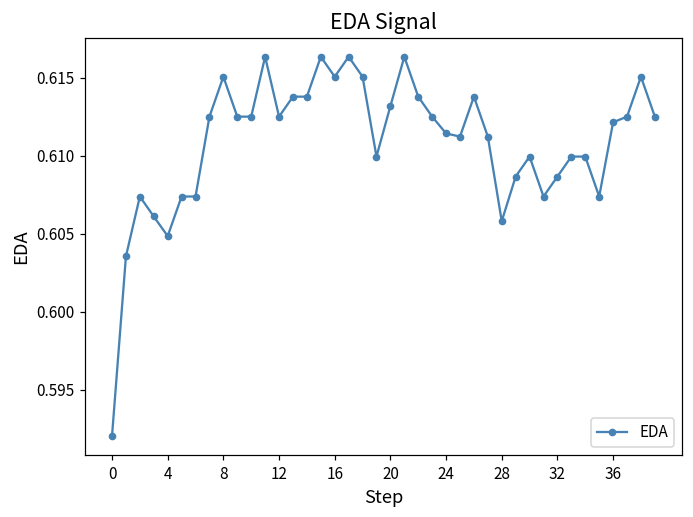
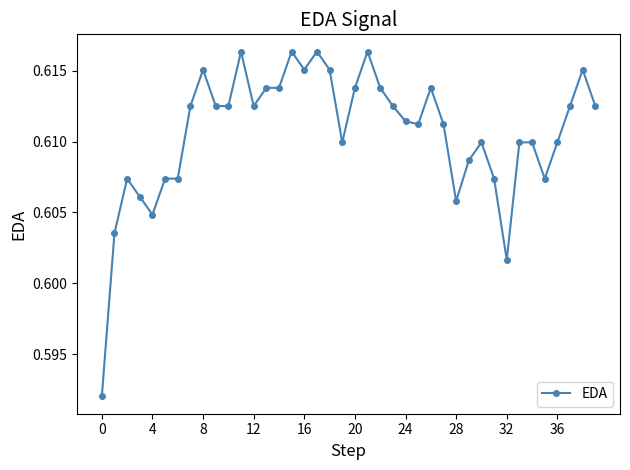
  {
    "0": 0.5920,
    "4": 0.6048,
    "8": 0.6151,
    "12": 0.6125,
    "16": 0.6151,
-   "20": 0.6132,
+   "20": 0.6138,
    "24": 0.6114,
    "28": 0.6058,
-   "32": 0.6087,
-   "36": 0.6122
+   "32": 0.6017,
+   "36": 0.6100
  }
